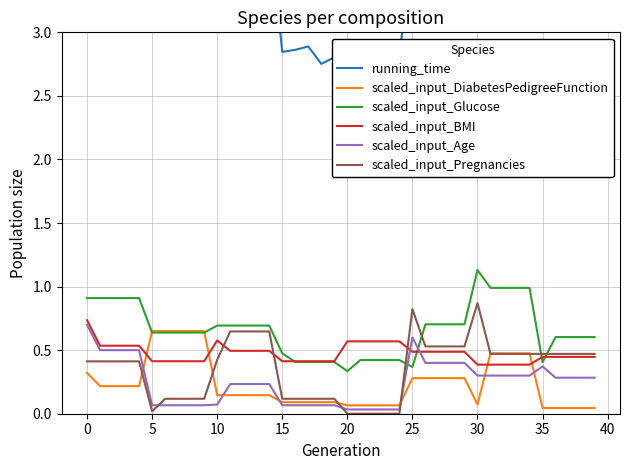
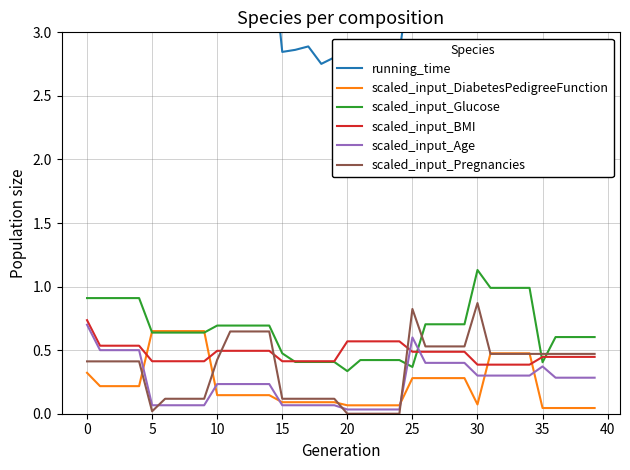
  {
    "running_time": {
      "15": 2.85
    },
    "scaled_input_DiabetesPedigreeFunction": {
      "0": 0.32,
      "10": 0.15,
      "15": 0.09,
      "20": 0.07,
      "25": 0.28,
      "30": 0.07,
      "35": 0.04
    },
    "scaled_input_Glucose": {
      "0": 0.91,
      "10": 0.69,
      "15": 0.47,
      "20": 0.34,
      "25": 0.37,
      "30": 1.13,
      "35": 0.40
    },
    "scaled_input_BMI": {
      "0": 0.74,
      "5": 0.41,
-     "10": 0.58,
+     "10": 0.49,
      "15": 0.41,
      "20": 0.57,
      "25": 0.49,
      "30": 0.39,
      "35": 0.45
    },
    "scaled_input_Age": {
      "0": 0.70,
      "5": 0.07,
-     "10": 0.07,
+     "10": 0.23,
      "15": 0.07,
      "20": 0.03,
      "25": 0.60,
      "30": 0.30,
      "35": 0.37
    },
    "scaled_input_Pregnancies": {
      "0": 0.41,
      "5": 0.02,
      "10": 0.42,
      "15": 0.12,
      "20": 0.00,
      "25": 0.82,
      "30": 0.87,
      "35": 0.47
    }
  }
